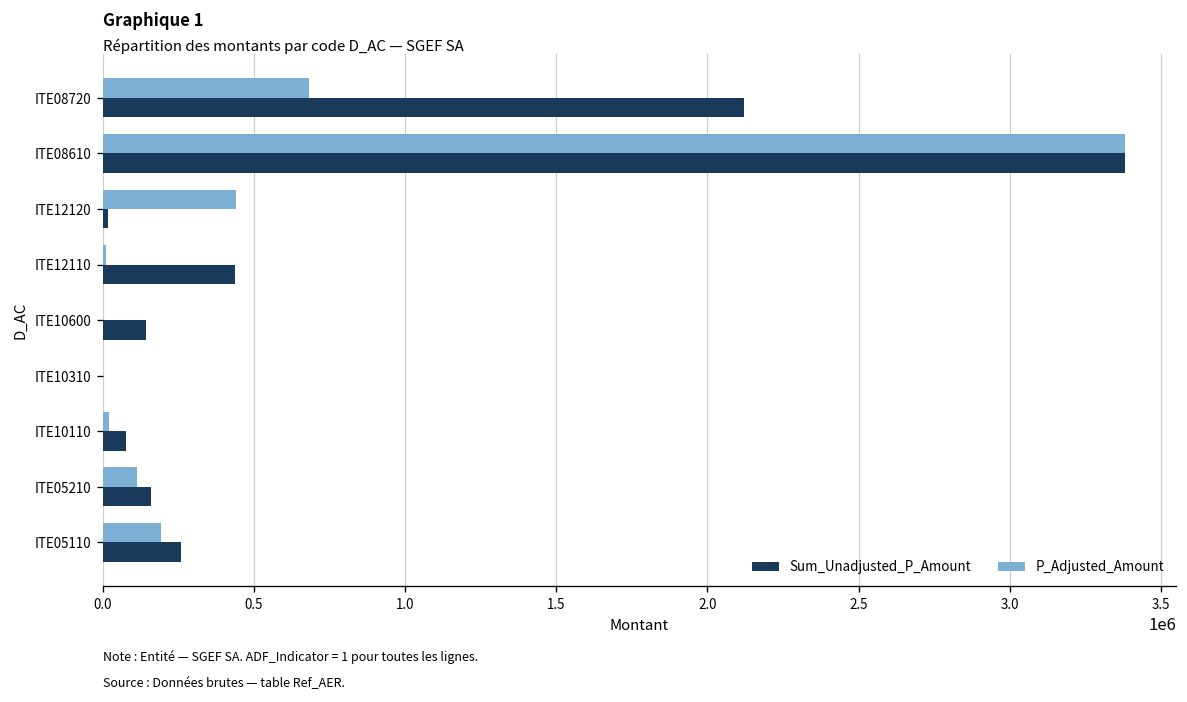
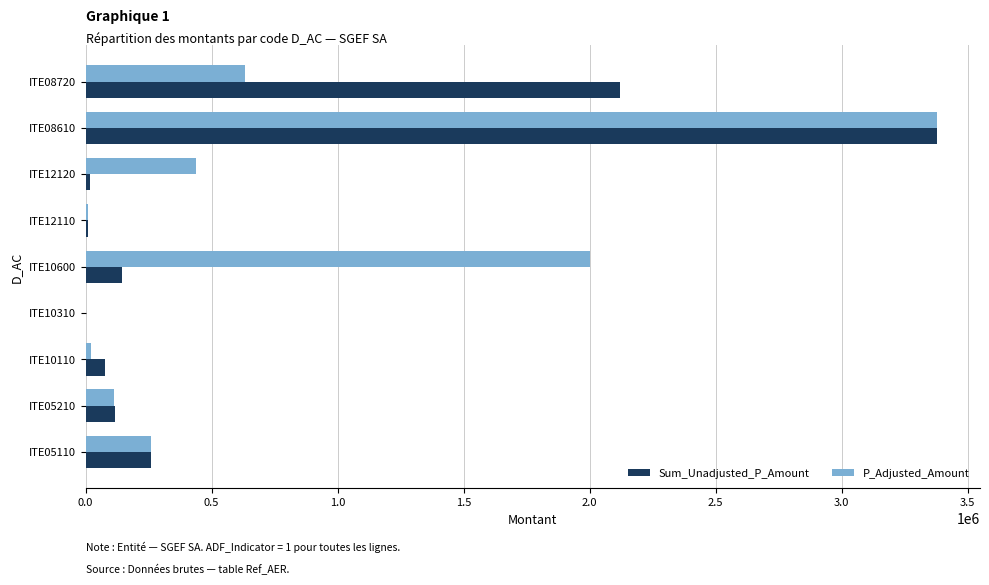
  {
    "Sum_Unadjusted_P_Amount": {
      "ITE08720": 2120000,
      "ITE08610": 3380000,
      "ITE12120": 20000,
-     "ITE12110": 440000,
+     "ITE12110": 10000,
      "ITE10600": 140000,
      "ITE10110": 80000,
-     "ITE05210": 160000,
+     "ITE05210": 120000,
      "ITE05110": 260000
    },
    "P_Adjusted_Amount": {
-     "ITE08720": 680000,
+     "ITE08720": 630000,
      "ITE08610": 3380000,
      "ITE12120": 440000,
      "ITE12110": 10000,
-     "ITE10600": 0,
+     "ITE10600": 2000000,
      "ITE10110": 20000,
      "ITE05210": 110000,
-     "ITE05110": 190000
+     "ITE05110": 260000
    }
  }
